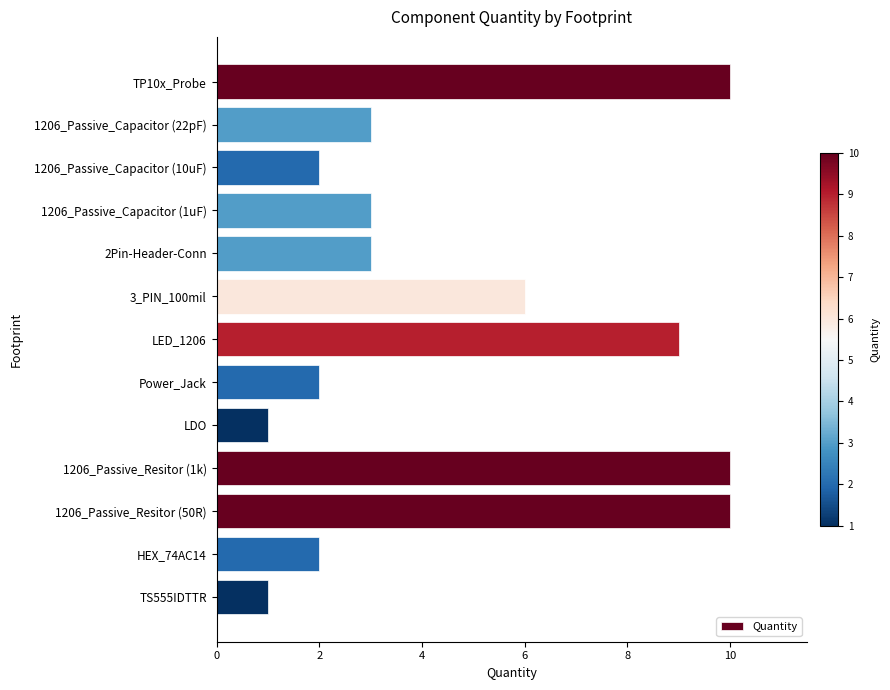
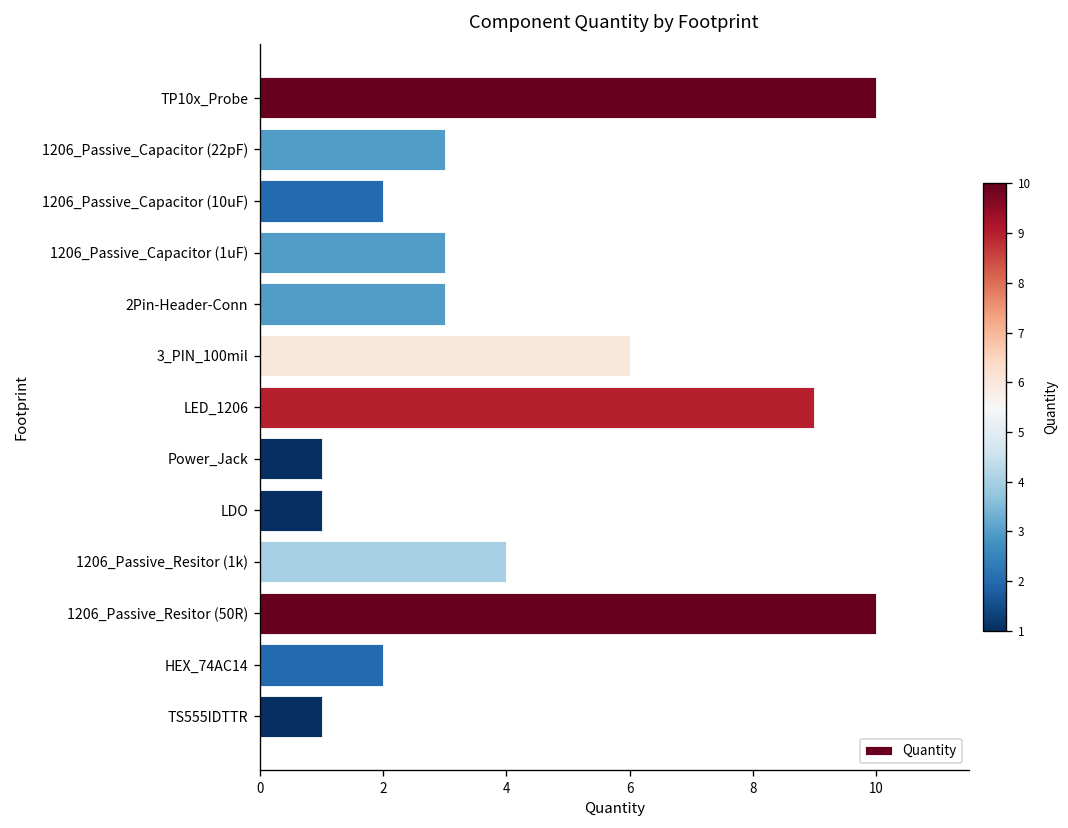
  {
    "TP10x_Probe": 10,
    "1206_Passive_Capacitor (22pF)": 3,
    "1206_Passive_Capacitor (10uF)": 2,
    "1206_Passive_Capacitor (1uF)": 3,
    "2Pin-Header-Conn": 3,
    "3_PIN_100mil": 6,
    "LED_1206": 9,
-   "Power_Jack": 2,
+   "Power_Jack": 1,
    "LDO": 1,
-   "1206_Passive_Resitor (1k)": 10,
+   "1206_Passive_Resitor (1k)": 4,
    "1206_Passive_Resitor (50R)": 10,
    "HEX_74AC14": 2,
    "TS555IDTTR": 1
  }
